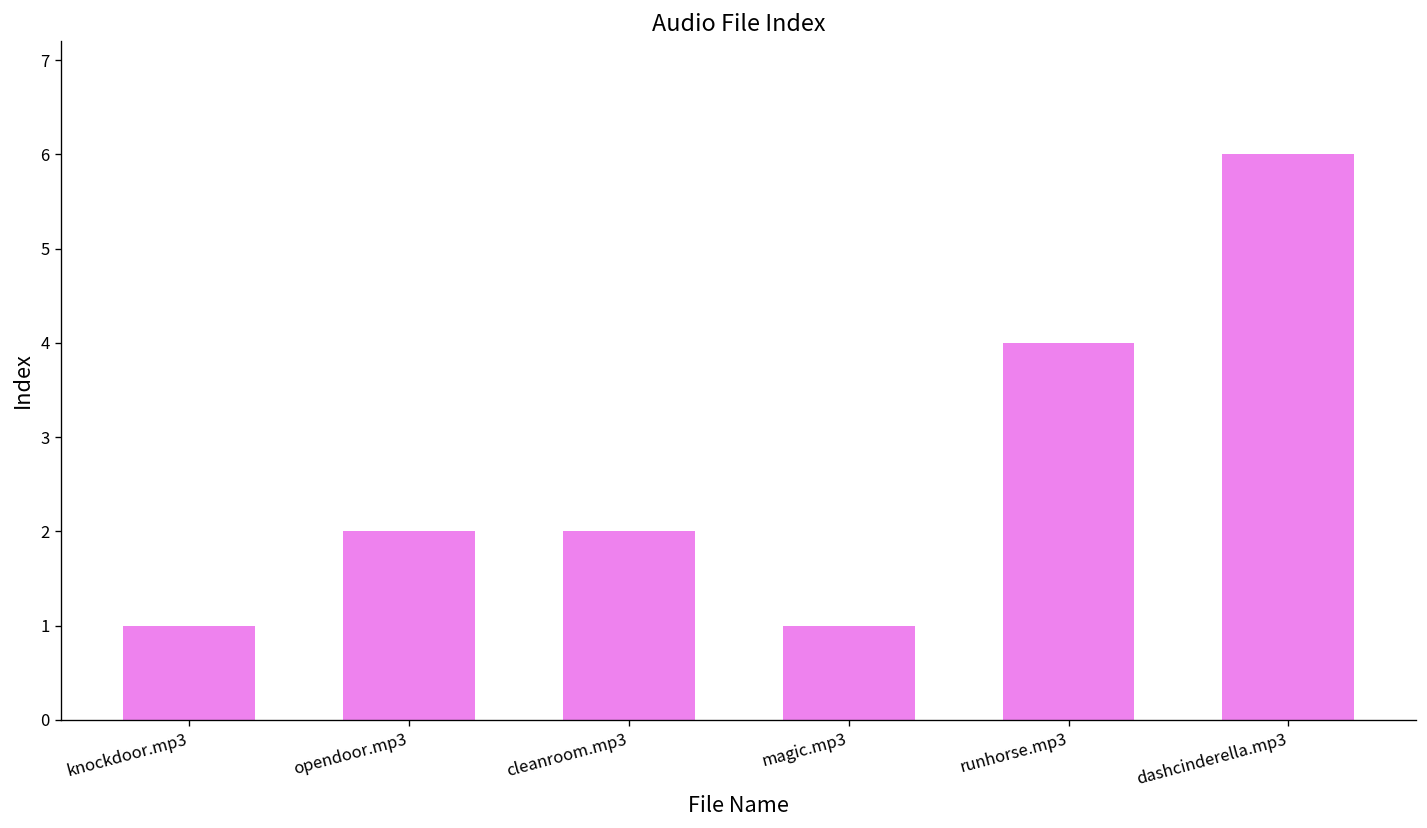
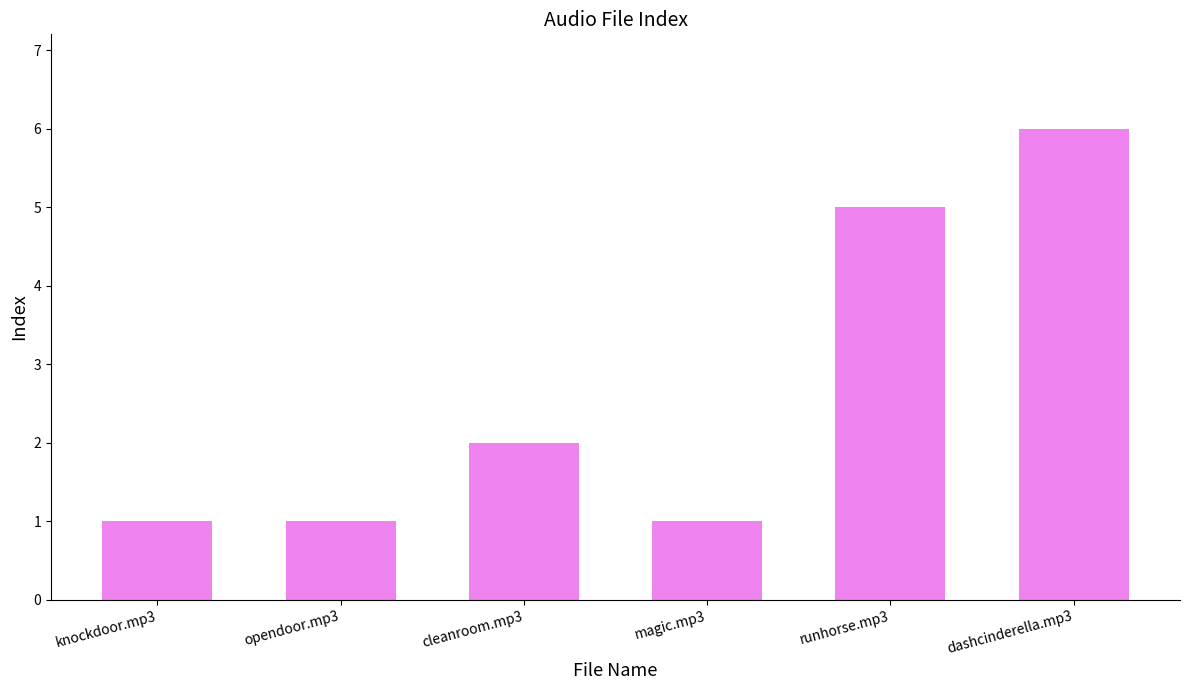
  {
    "knockdoor.mp3": 1,
-   "opendoor.mp3": 2,
+   "opendoor.mp3": 1,
    "cleanroom.mp3": 2,
    "magic.mp3": 1,
-   "runhorse.mp3": 4,
+   "runhorse.mp3": 5,
    "dashcinderella.mp3": 6
  }
